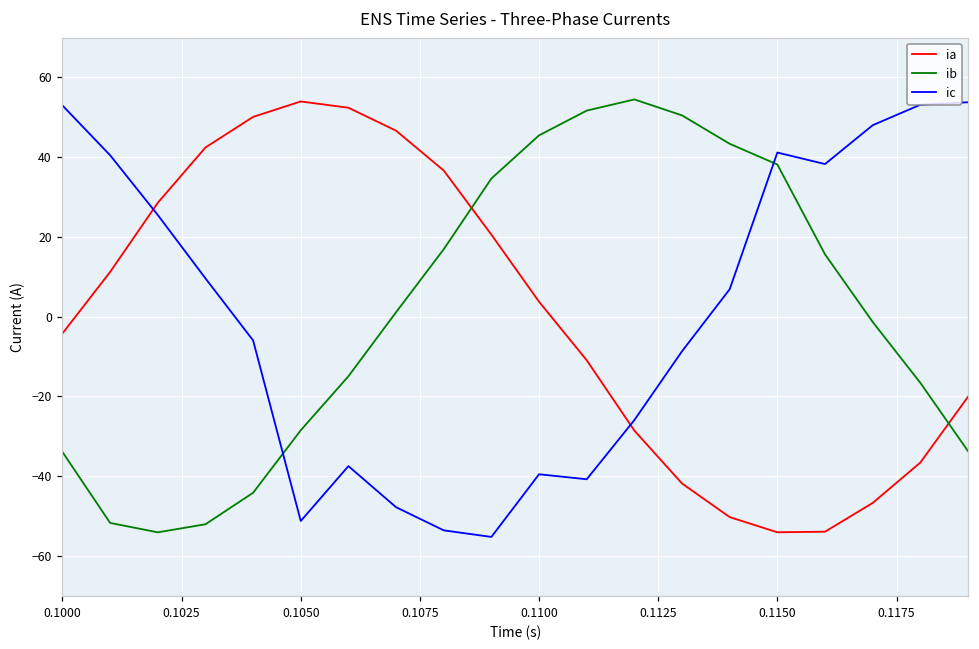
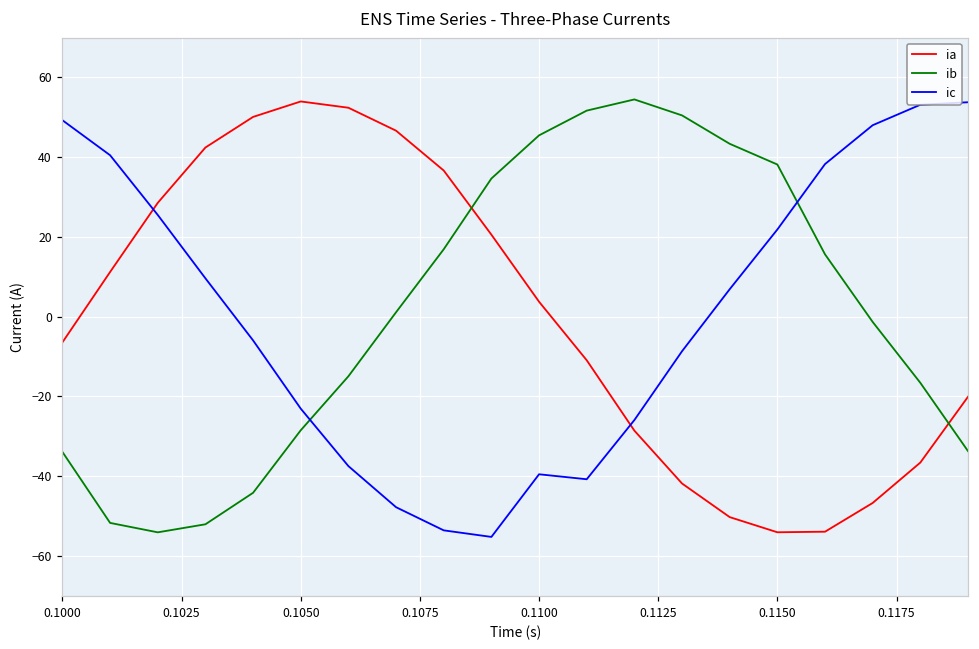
  {
    "ia": {
-     "0.1000": -4,
+     "0.1000": -6,
      "0.1050": 54,
      "0.1100": 4,
      "0.1150": -54
    },
    "ib": {
      "0.1000": -34,
      "0.1050": -28,
      "0.1100": 45,
      "0.1150": 38
    },
    "ic": {
-     "0.1000": 53,
-     "0.1050": -51,
+     "0.1000": 49,
+     "0.1050": -23,
      "0.1100": -40,
-     "0.1150": 41
+     "0.1150": 22
    }
  }
